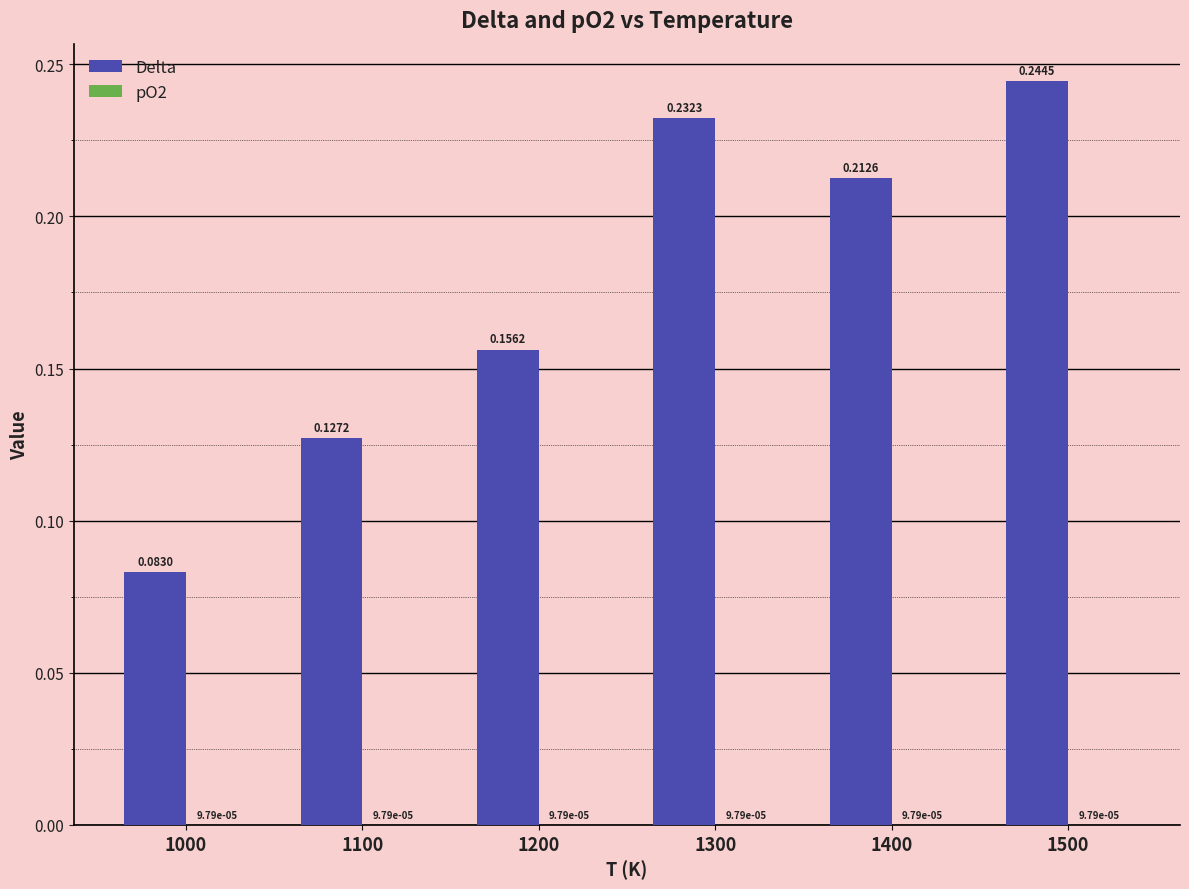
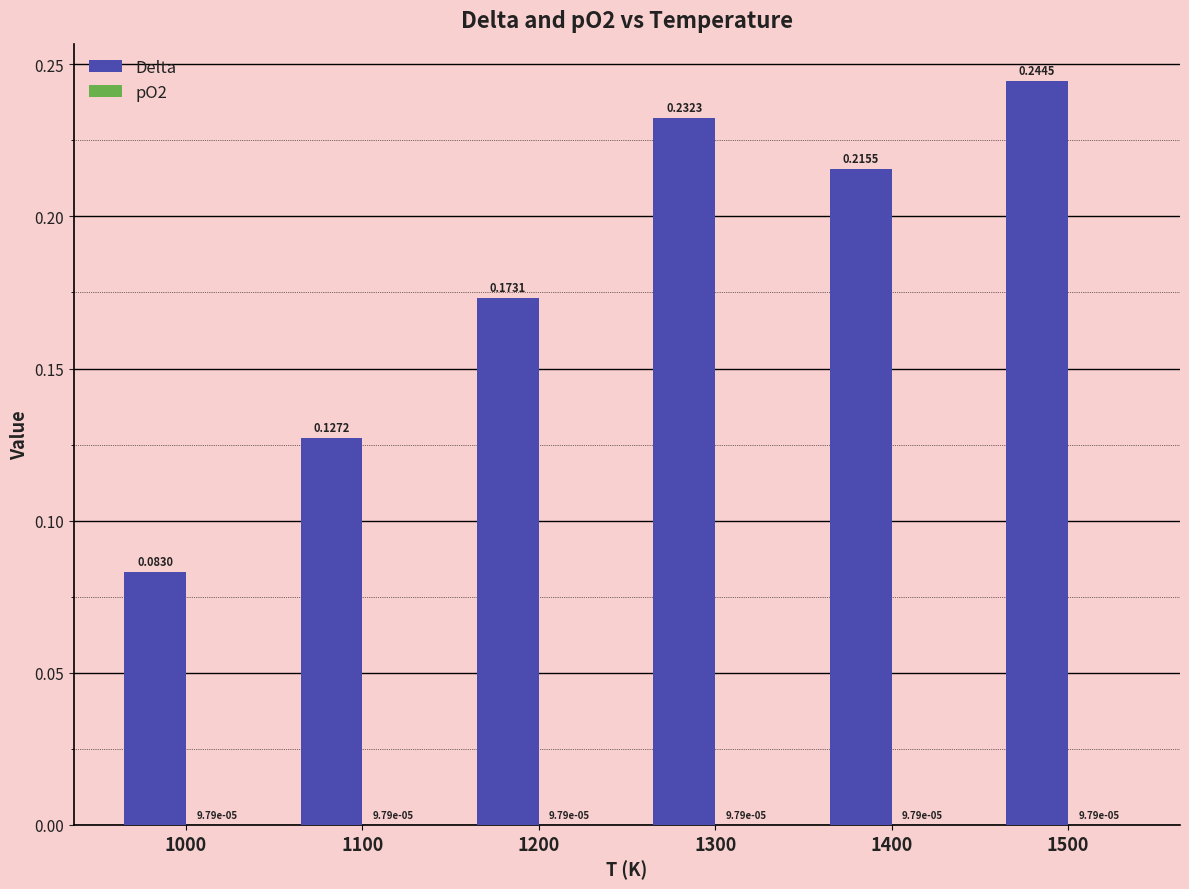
  {
    "Delta": {
      "1000": "0.0830",
      "1100": "0.1272",
-     "1200": "0.1562",
+     "1200": "0.1731",
      "1300": "0.2323",
-     "1400": "0.2126",
+     "1400": "0.2155",
      "1500": "0.2445"
    },
    "pO2": {
      "1000": "9.79e-05",
      "1100": "9.79e-05",
      "1200": "9.79e-05",
      "1300": "9.79e-05",
      "1400": "9.79e-05",
      "1500": "9.79e-05"
    }
  }
